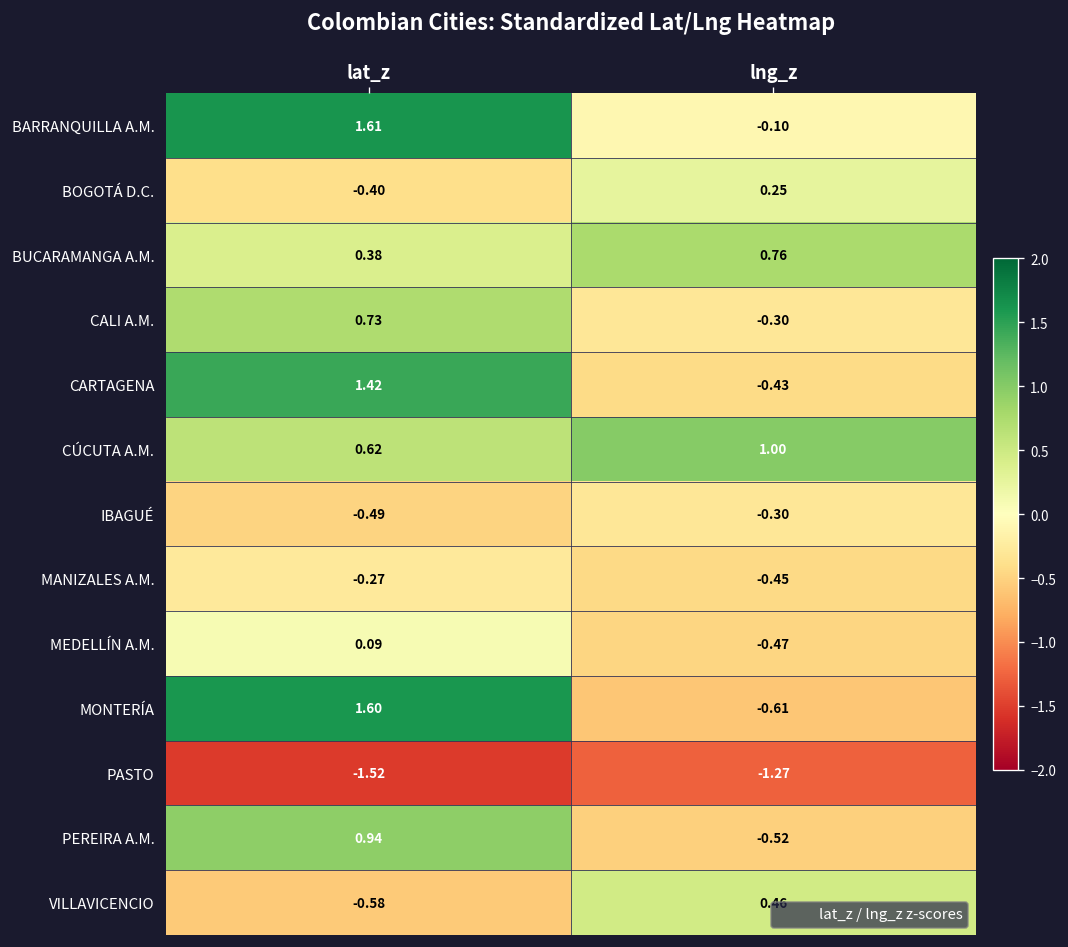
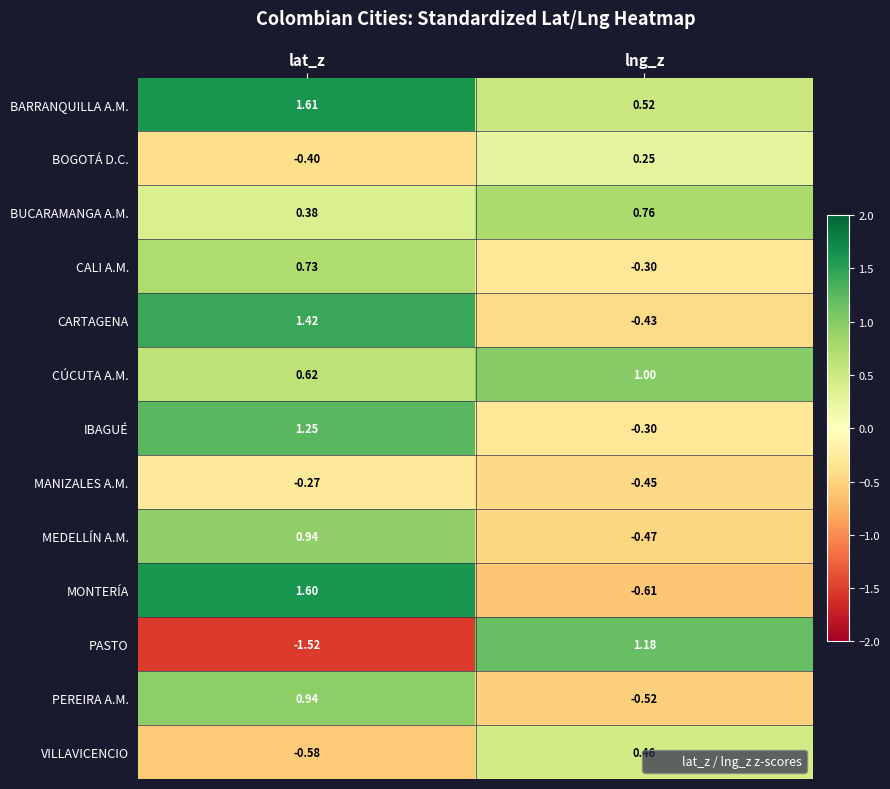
  {
    "BARRANQUILLA A.M.": {
      "lat_z": 1.61,
-     "lng_z": -0.10
+     "lng_z": 0.52
    },
    "BOGOTÁ D.C.": {
      "lat_z": -0.40,
      "lng_z": 0.25
    },
    "BUCARAMANGA A.M.": {
      "lat_z": 0.38,
      "lng_z": 0.76
    },
    "CALI A.M.": {
      "lat_z": 0.73,
      "lng_z": -0.30
    },
    "CARTAGENA": {
      "lat_z": 1.42,
      "lng_z": -0.43
    },
    "CÚCUTA A.M.": {
      "lat_z": 0.62,
      "lng_z": 1.00
    },
    "IBAGUÉ": {
-     "lat_z": -0.49,
+     "lat_z": 1.25,
      "lng_z": -0.30
    },
    "MANIZALES A.M.": {
      "lat_z": -0.27,
      "lng_z": -0.45
    },
    "MEDELLÍN A.M.": {
-     "lat_z": 0.09,
+     "lat_z": 0.94,
      "lng_z": -0.47
    },
    "MONTERÍA": {
      "lat_z": 1.60,
      "lng_z": -0.61
    },
    "PASTO": {
      "lat_z": -1.52,
-     "lng_z": -1.27
+     "lng_z": 1.18
    },
    "PEREIRA A.M.": {
      "lat_z": 0.94,
      "lng_z": -0.52
    },
    "VILLAVICENCIO": {
      "lat_z": -0.58
    }
  }
